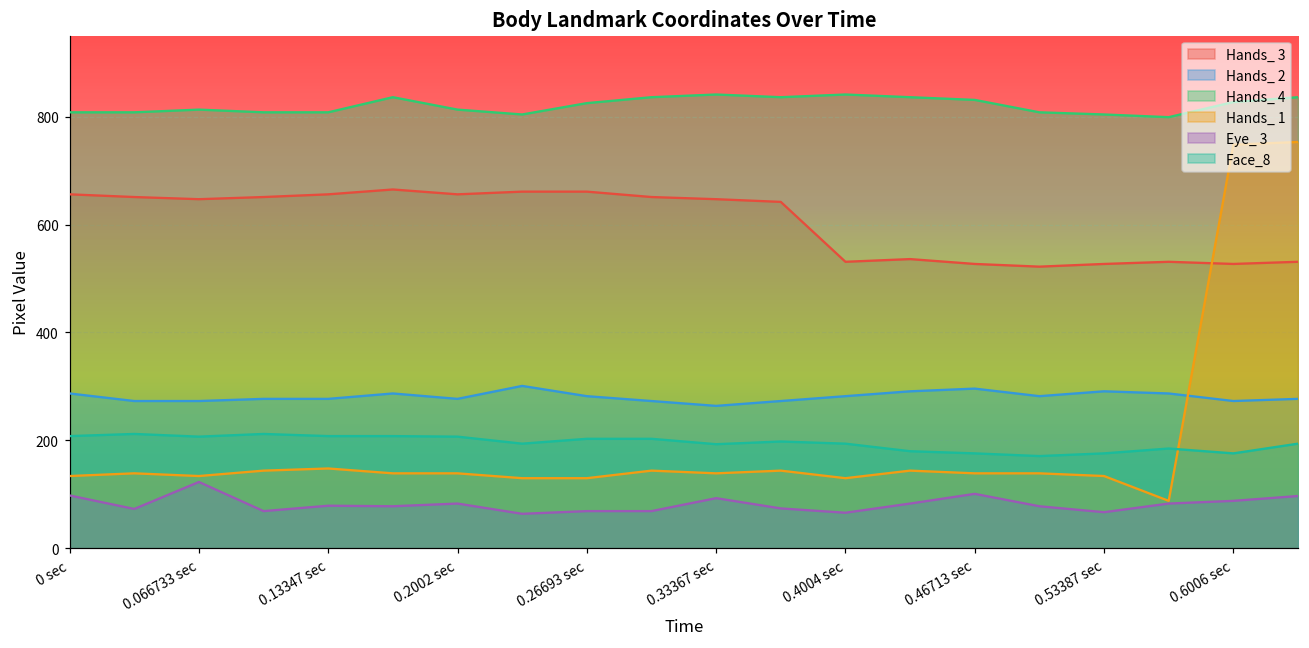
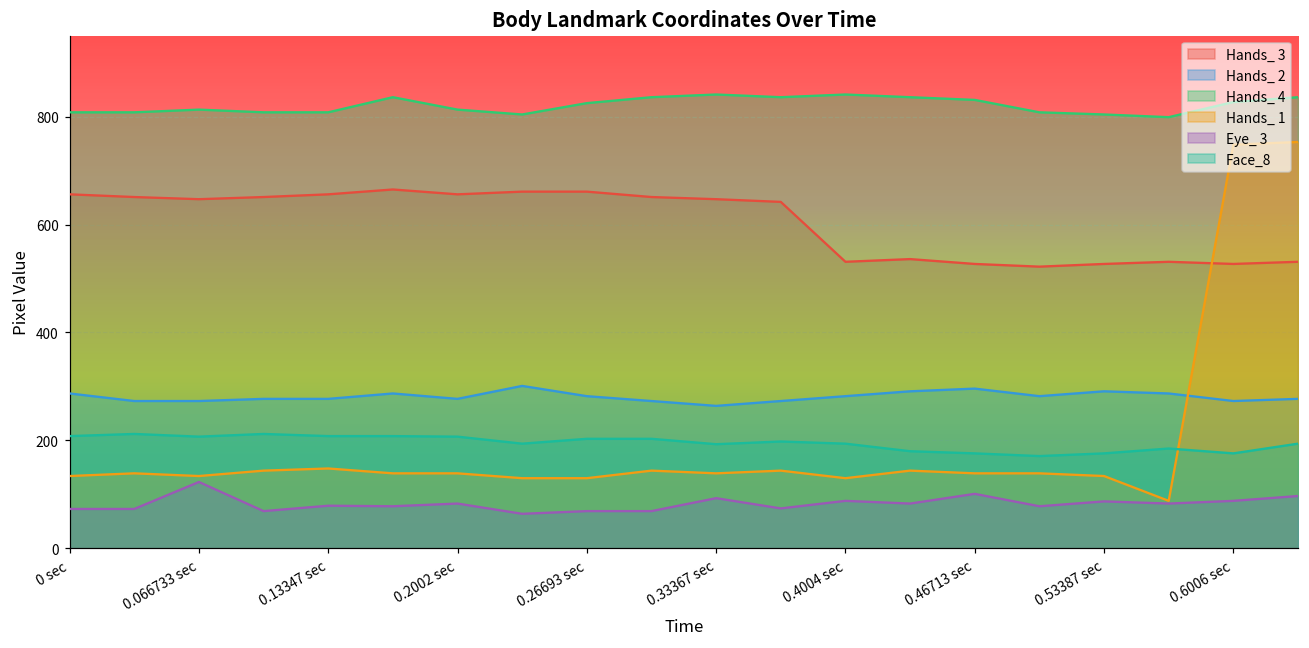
  {
    "Eye_ 3": {
-     "0 sec": 100,
+     "0 sec": 70,
      "0.066733 sec": 120,
      "0.13347 sec": 80,
      "0.2002 sec": 80,
      "0.26693 sec": 70,
      "0.33367 sec": 90,
-     "0.4004 sec": 70,
+     "0.4004 sec": 90,
      "0.46713 sec": 100,
-     "0.53387 sec": 70,
+     "0.53387 sec": 90,
      "0.6006 sec": 90
    }
  }
